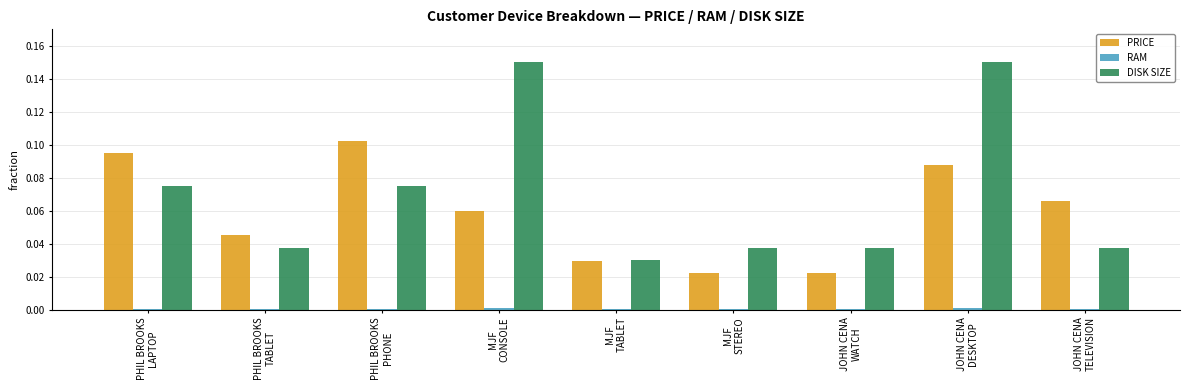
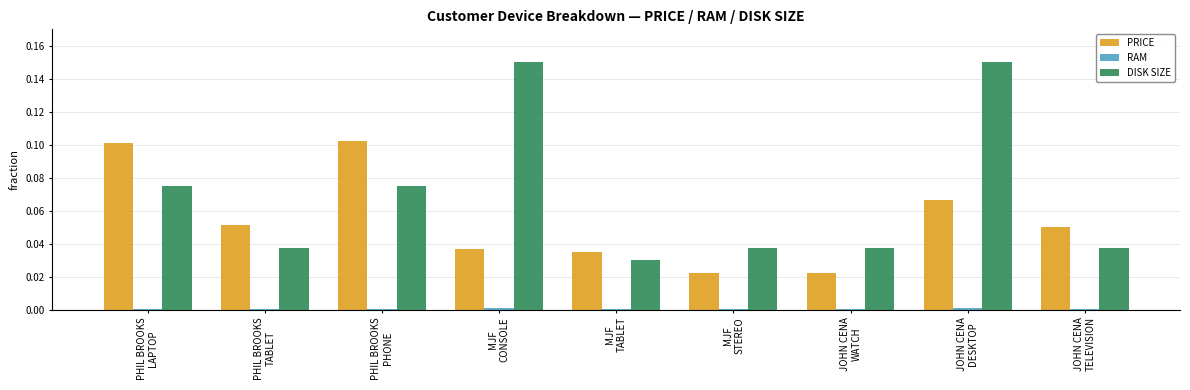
  {
    "PRICE": {
-     "PHIL BROOKS LAPTOP": 0.095,
-     "PHIL BROOKS TABLET": 0.046,
+     "PHIL BROOKS LAPTOP": 0.101,
+     "PHIL BROOKS TABLET": 0.051,
      "PHIL BROOKS PHONE": 0.103,
-     "MJF CONSOLE": 0.060,
-     "MJF TABLET": 0.029,
+     "MJF CONSOLE": 0.037,
+     "MJF TABLET": 0.035,
      "MJF STEREO": 0.022,
      "JOHN CENA WATCH": 0.022,
-     "JOHN CENA DESKTOP": 0.088,
-     "JOHN CENA TELEVISION": 0.066
+     "JOHN CENA DESKTOP": 0.067,
+     "JOHN CENA TELEVISION": 0.050
    },
    "DISK SIZE": {
      "PHIL BROOKS LAPTOP": 0.075,
      "PHIL BROOKS TABLET": 0.038,
      "PHIL BROOKS PHONE": 0.075,
      "MJF CONSOLE": 0.150,
      "MJF TABLET": 0.030,
      "MJF STEREO": 0.038,
      "JOHN CENA WATCH": 0.038,
      "JOHN CENA DESKTOP": 0.150,
      "JOHN CENA TELEVISION": 0.038
    }
  }
